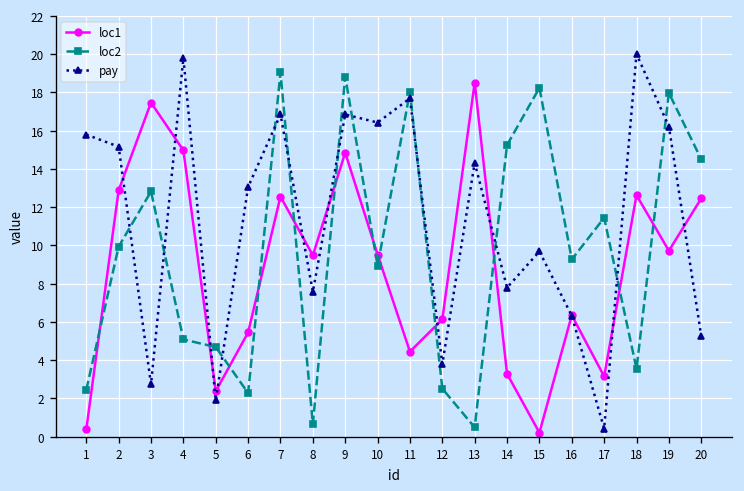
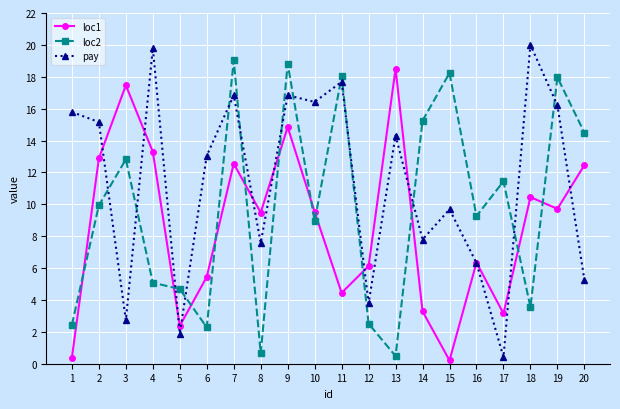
  {
    "loc1": {
      "1": 0.4,
      "2": 12.9,
      "3": 17.5,
-     "4": 15.0,
+     "4": 13.3,
      "5": 2.4,
      "6": 5.4,
      "7": 12.6,
      "8": 9.5,
      "9": 14.8,
      "10": 9.5,
      "11": 4.4,
      "12": 6.1,
      "13": 18.5,
      "14": 3.3,
      "15": 0.2,
      "17": 3.2,
-     "18": 12.6,
+     "18": 10.4,
      "19": 9.7,
      "20": 12.5
    },
    "loc2": {
      "1": 2.4,
      "2": 9.9,
      "3": 12.8,
      "4": 5.1,
      "5": 4.7,
      "6": 2.3,
      "7": 19.0,
      "8": 0.7,
      "9": 18.8,
      "10": 8.9,
      "11": 18.0,
      "12": 2.5,
      "13": 0.5,
      "14": 15.2,
      "15": 18.2,
      "16": 9.3,
      "17": 11.4,
      "18": 3.5,
      "19": 18.0,
      "20": 14.5
    },
    "pay": {
      "1": 15.8,
      "2": 15.2,
      "3": 2.7,
      "4": 19.8,
      "5": 1.9,
      "6": 13.1,
      "7": 16.8,
      "8": 7.6,
      "9": 16.8,
      "10": 16.4,
      "11": 17.7,
      "12": 3.8,
      "13": 14.3,
      "14": 7.8,
      "15": 9.7,
      "17": 0.4,
      "18": 20.0,
      "19": 16.2,
      "20": 5.3
    }
  }
